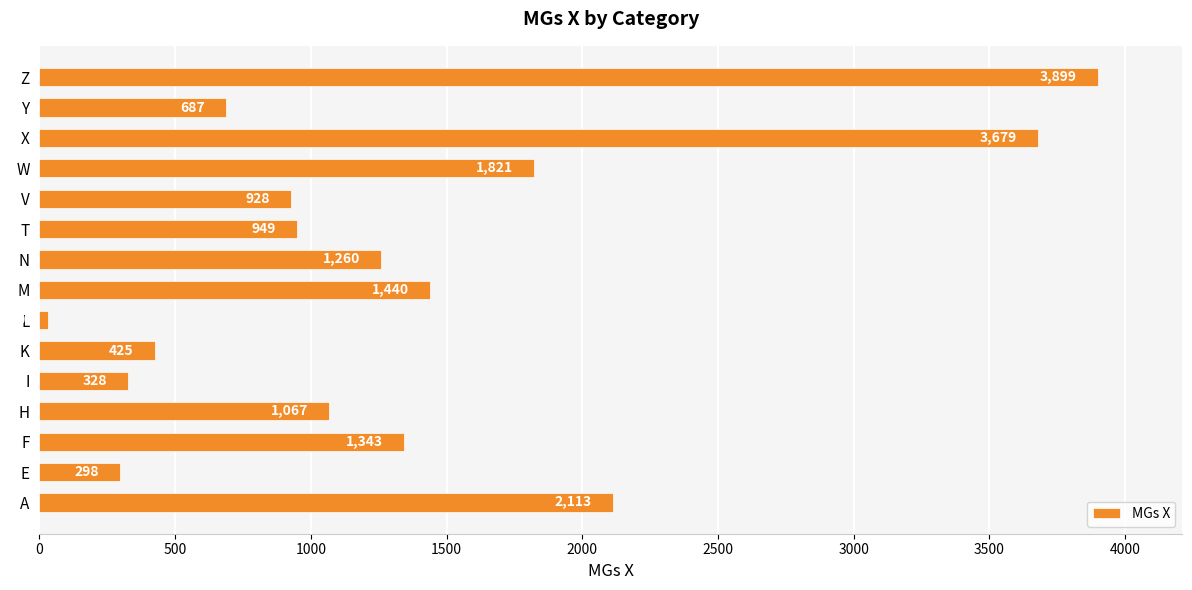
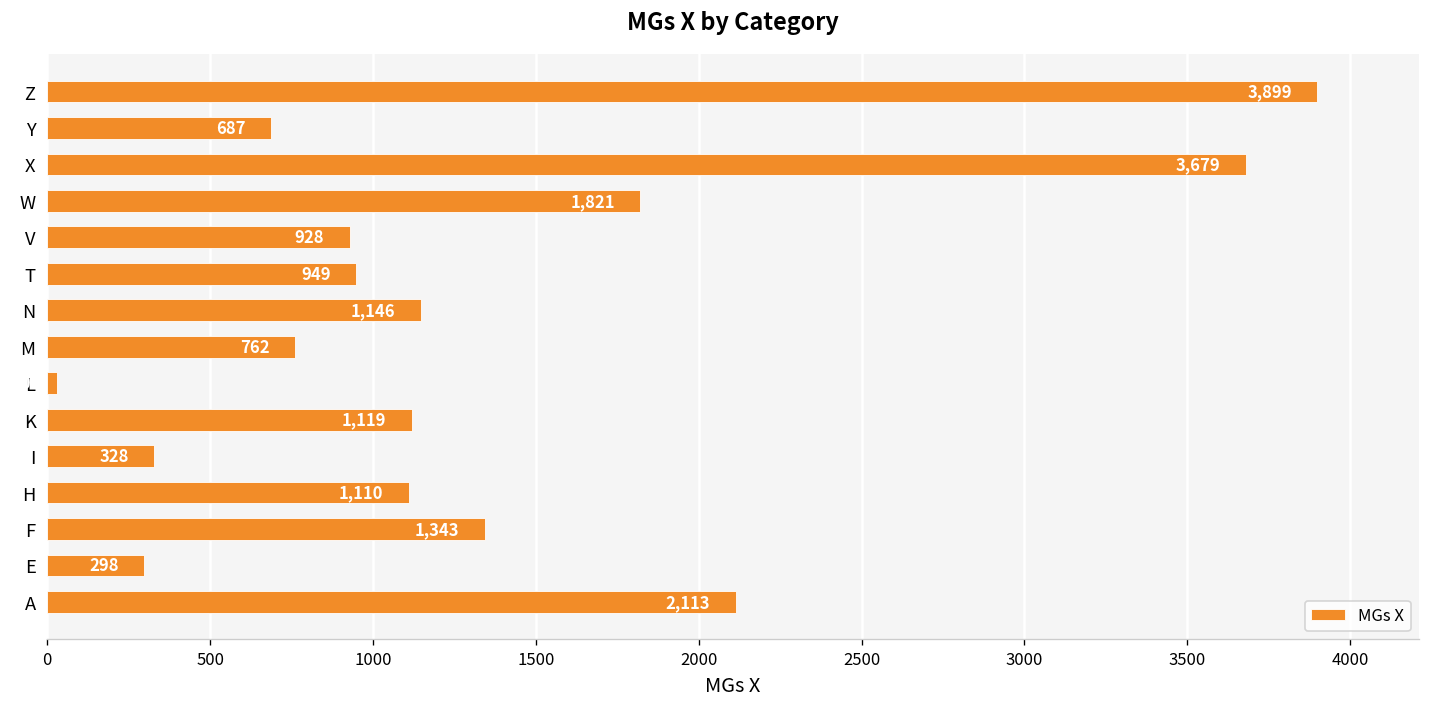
  {
    "Z": "3,899",
    "Y": "687",
    "X": "3,679",
    "W": "1,821",
    "V": "928",
    "T": "949",
-   "N": "1,260",
-   "M": "1,440",
-   "K": "425",
+   "N": "1,146",
+   "M": "762",
+   "K": "1,119",
    "I": "328",
-   "H": "1,067",
+   "H": "1,110",
    "F": "1,343",
    "E": "298",
    "A": "2,113"
  }
